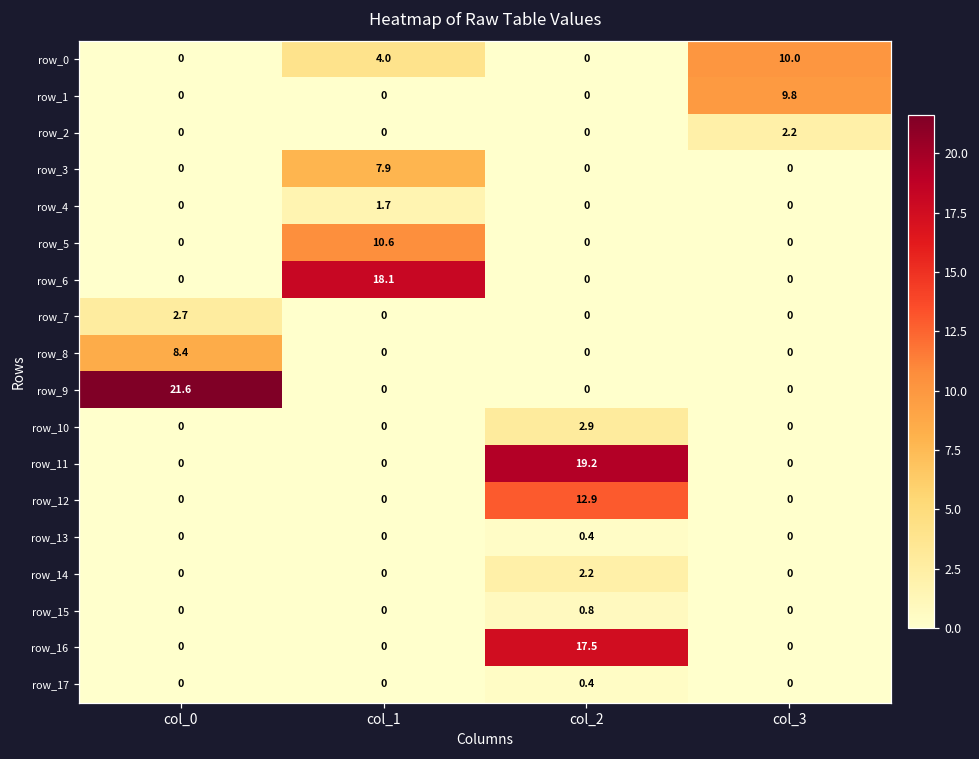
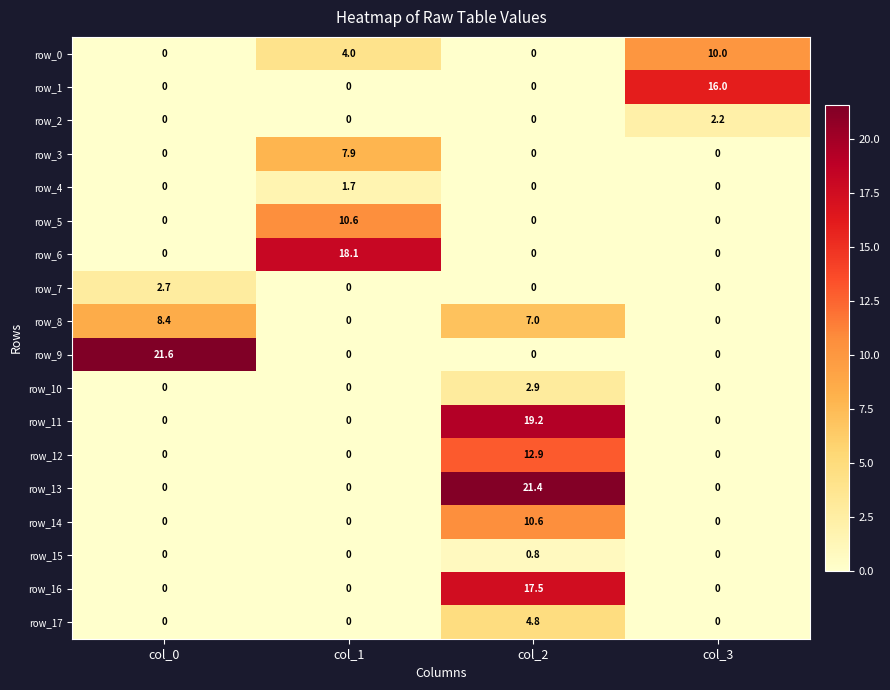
  {
    "row_0": {
      "col_0": 0,
      "col_1": 4.0,
      "col_2": 0,
      "col_3": 10.0
    },
    "row_1": {
      "col_0": 0,
      "col_1": 0,
      "col_2": 0,
-     "col_3": 9.8
+     "col_3": 16.0
    },
    "row_2": {
      "col_0": 0,
      "col_1": 0,
      "col_2": 0,
      "col_3": 2.2
    },
    "row_3": {
      "col_0": 0,
      "col_1": 7.9,
      "col_2": 0,
      "col_3": 0
    },
    "row_4": {
      "col_0": 0,
      "col_1": 1.7,
      "col_2": 0,
      "col_3": 0
    },
    "row_5": {
      "col_0": 0,
      "col_1": 10.6,
      "col_2": 0,
      "col_3": 0
    },
    "row_6": {
      "col_0": 0,
      "col_1": 18.1,
      "col_2": 0,
      "col_3": 0
    },
    "row_7": {
      "col_0": 2.7,
      "col_1": 0,
      "col_2": 0,
      "col_3": 0
    },
    "row_8": {
      "col_0": 8.4,
      "col_1": 0,
-     "col_2": 0,
+     "col_2": 7.0,
      "col_3": 0
    },
    "row_9": {
      "col_0": 21.6,
      "col_1": 0,
      "col_2": 0,
      "col_3": 0
    },
    "row_10": {
      "col_0": 0,
      "col_1": 0,
      "col_2": 2.9,
      "col_3": 0
    },
    "row_11": {
      "col_0": 0,
      "col_1": 0,
      "col_2": 19.2,
      "col_3": 0
    },
    "row_12": {
      "col_0": 0,
      "col_1": 0,
      "col_2": 12.9,
      "col_3": 0
    },
    "row_13": {
      "col_0": 0,
      "col_1": 0,
-     "col_2": 0.4,
+     "col_2": 21.4,
      "col_3": 0
    },
    "row_14": {
      "col_0": 0,
      "col_1": 0,
-     "col_2": 2.2,
+     "col_2": 10.6,
      "col_3": 0
    },
    "row_15": {
      "col_0": 0,
      "col_1": 0,
      "col_2": 0.8,
      "col_3": 0
    },
    "row_16": {
      "col_0": 0,
      "col_1": 0,
      "col_2": 17.5,
      "col_3": 0
    },
    "row_17": {
      "col_0": 0,
      "col_1": 0,
-     "col_2": 0.4,
+     "col_2": 4.8,
      "col_3": 0
    }
  }
